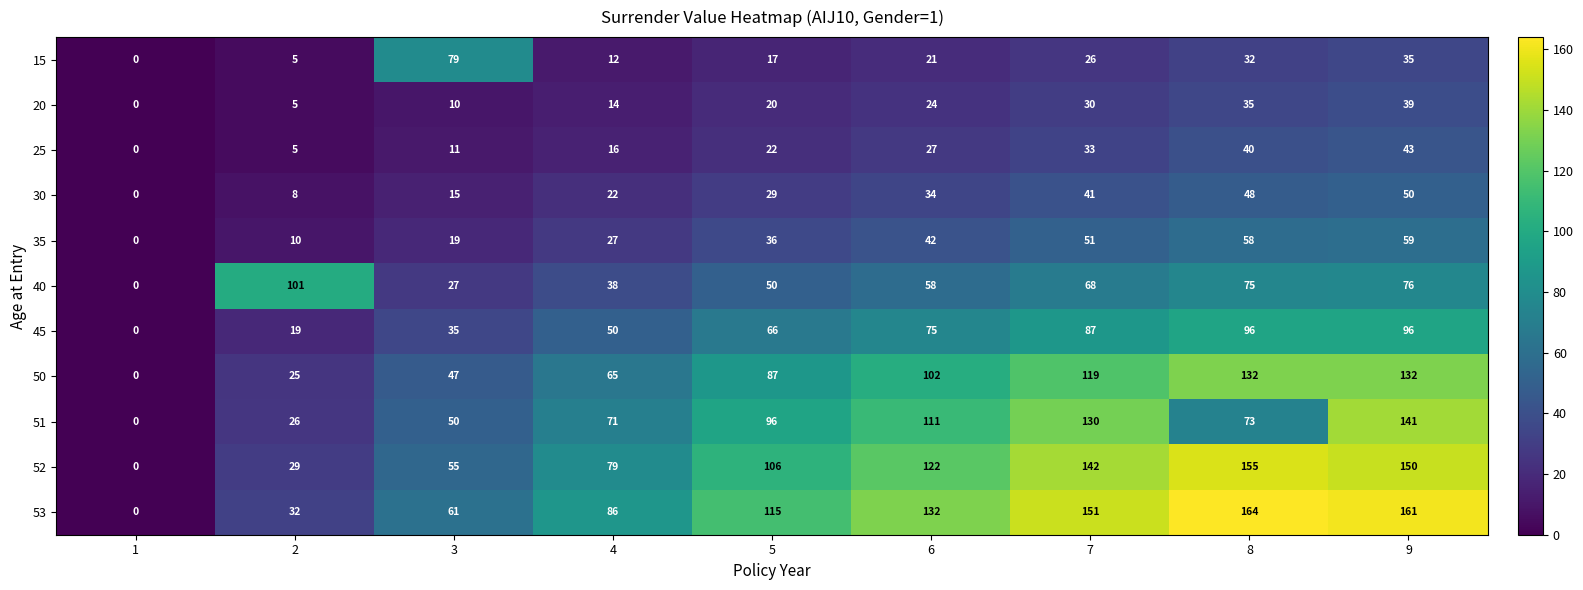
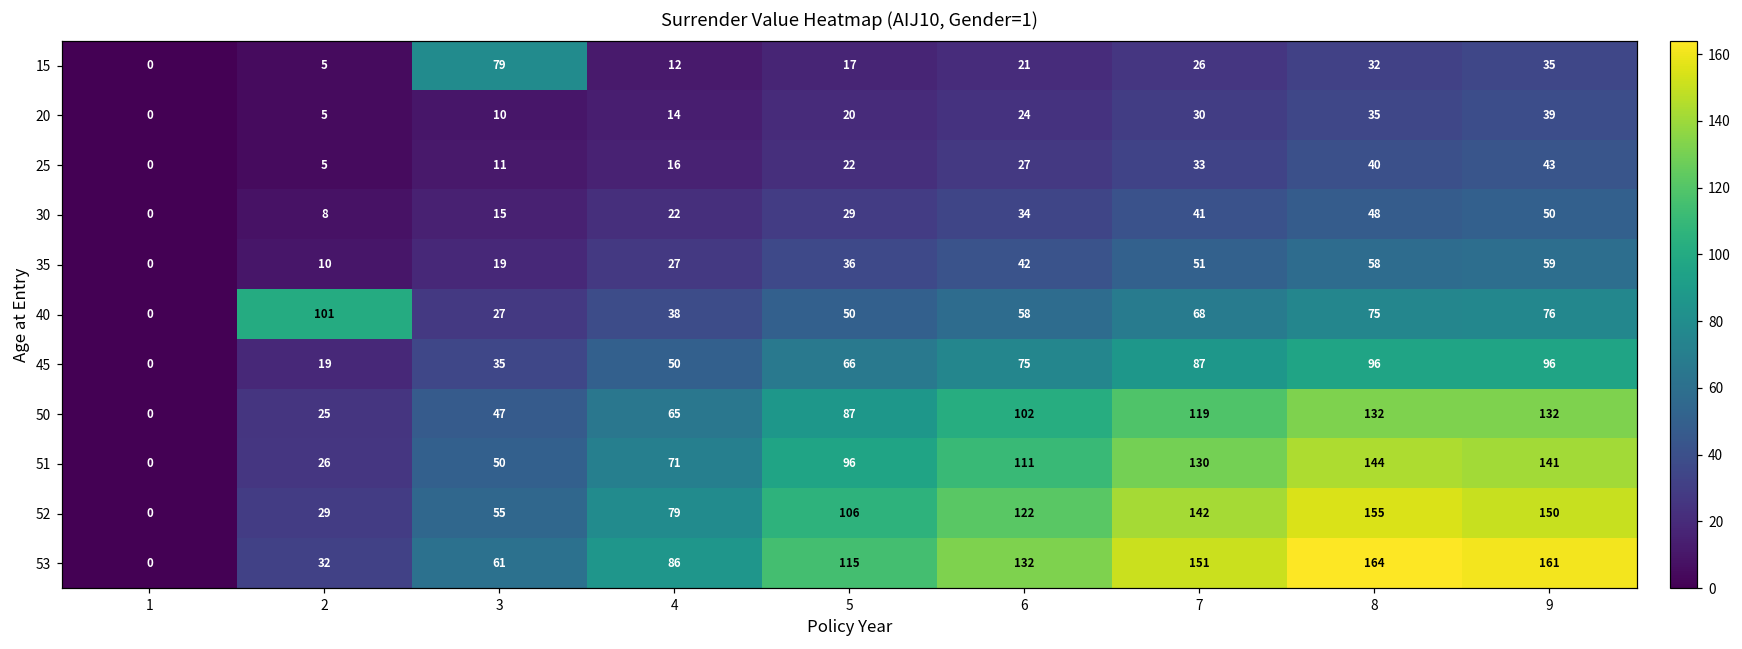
  {
    "15": {
      "1": 0,
      "2": 5,
      "3": 79,
      "4": 12,
      "5": 17,
      "6": 21,
      "7": 26,
      "8": 32,
      "9": 35
    },
    "20": {
      "1": 0,
      "2": 5,
      "3": 10,
      "4": 14,
      "5": 20,
      "6": 24,
      "7": 30,
      "8": 35,
      "9": 39
    },
    "25": {
      "1": 0,
      "2": 5,
      "3": 11,
      "4": 16,
      "5": 22,
      "6": 27,
      "7": 33,
      "8": 40,
      "9": 43
    },
    "30": {
      "1": 0,
      "2": 8,
      "3": 15,
      "4": 22,
      "5": 29,
      "6": 34,
      "7": 41,
      "8": 48,
      "9": 50
    },
    "35": {
      "1": 0,
      "2": 10,
      "3": 19,
      "4": 27,
      "5": 36,
      "6": 42,
      "7": 51,
      "8": 58,
      "9": 59
    },
    "40": {
      "1": 0,
      "2": 101,
      "3": 27,
      "4": 38,
      "5": 50,
      "6": 58,
      "7": 68,
      "8": 75,
      "9": 76
    },
    "45": {
      "1": 0,
      "2": 19,
      "3": 35,
      "4": 50,
      "5": 66,
      "6": 75,
      "7": 87,
      "8": 96,
      "9": 96
    },
    "50": {
      "1": 0,
      "2": 25,
      "3": 47,
      "4": 65,
      "5": 87,
      "6": 102,
      "7": 119,
      "8": 132,
      "9": 132
    },
    "51": {
      "1": 0,
      "2": 26,
      "3": 50,
      "4": 71,
      "5": 96,
      "6": 111,
      "7": 130,
-     "8": 73,
+     "8": 144,
      "9": 141
    },
    "52": {
      "1": 0,
      "2": 29,
      "3": 55,
      "4": 79,
      "5": 106,
      "6": 122,
      "7": 142,
      "8": 155,
      "9": 150
    },
    "53": {
      "1": 0,
      "2": 32,
      "3": 61,
      "4": 86,
      "5": 115,
      "6": 132,
      "7": 151,
      "8": 164,
      "9": 161
    }
  }
